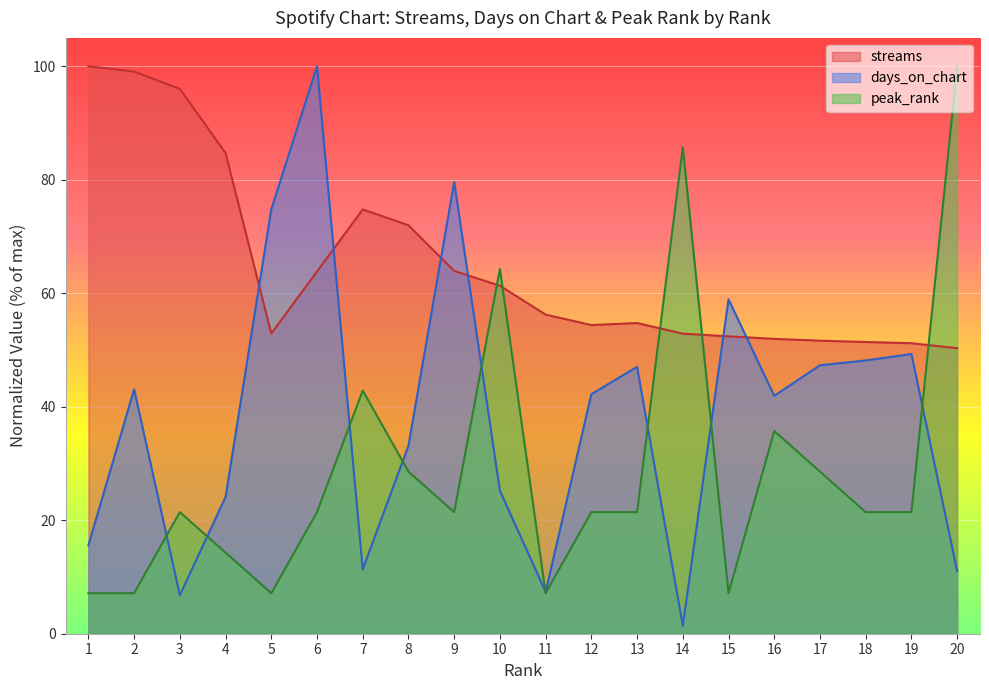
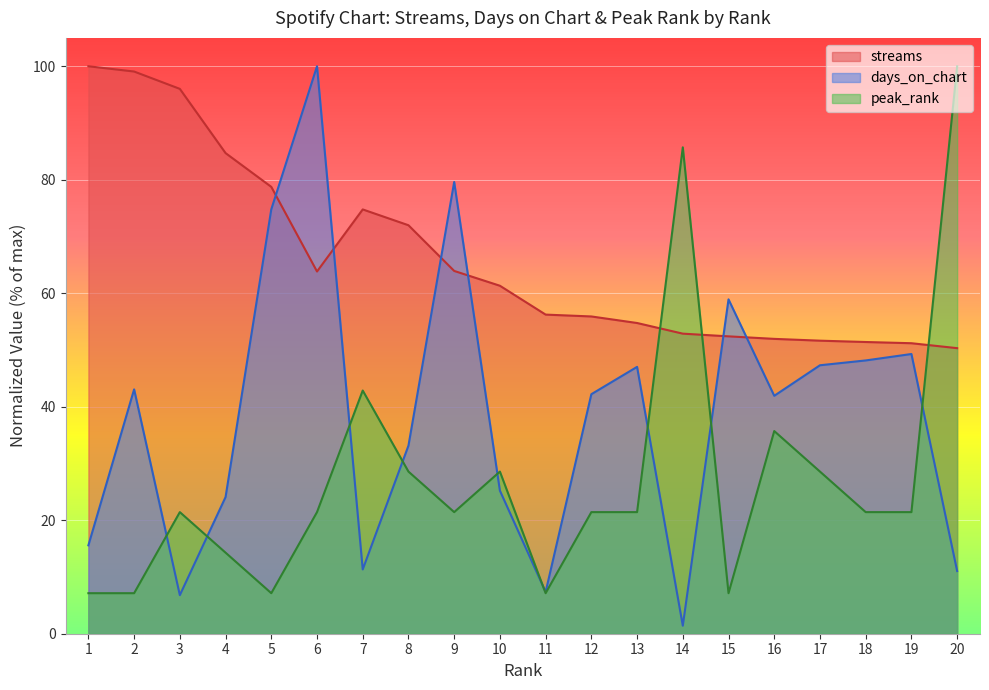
  {
    "streams": {
      "1": 100,
      "2": 99,
      "3": 96,
      "4": 85,
-     "5": 53,
+     "5": 79,
      "6": 64,
      "7": 75,
      "8": 72,
      "9": 64,
      "10": 61,
      "11": 56,
-     "12": 54,
+     "12": 56,
      "13": 55,
      "14": 53,
      "15": 52,
      "16": 52,
      "17": 52,
      "18": 51,
      "19": 51,
      "20": 50
    },
    "days_on_chart": {
      "1": 16,
      "2": 43,
      "3": 7,
      "4": 24,
      "5": 75,
      "6": 100,
      "7": 11,
      "8": 33,
      "9": 80,
      "10": 25,
      "12": 42,
      "13": 47,
      "14": 1,
      "15": 59,
      "16": 42,
      "17": 47,
      "18": 48,
      "19": 49,
      "20": 11
    },
    "peak_rank": {
      "1": 7,
      "2": 7,
      "3": 21,
      "4": 14,
      "5": 7,
      "6": 21,
      "7": 43,
      "8": 29,
      "9": 21,
-     "10": 64,
+     "10": 29,
      "12": 21,
      "13": 21,
      "14": 86,
      "15": 7,
      "16": 36,
      "17": 29,
      "18": 21,
      "19": 21
    }
  }
